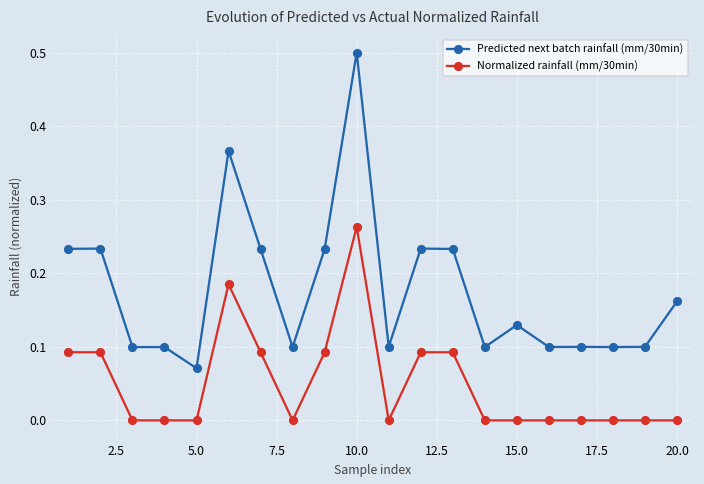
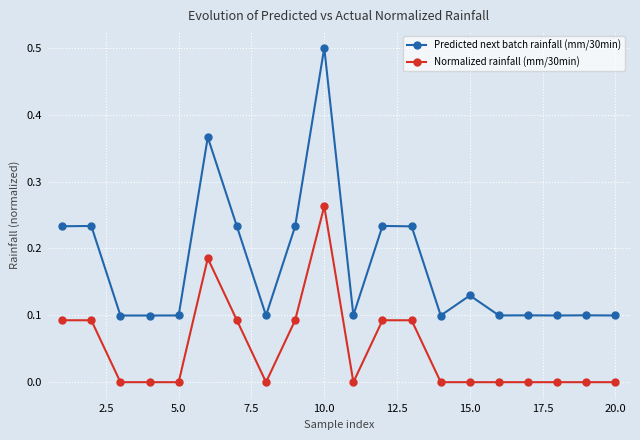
  {
    "Predicted next batch rainfall (mm/30min)": {
-     "5.0": 0.07,
+     "5.0": 0.10,
      "10.0": 0.50,
      "15.0": 0.13,
-     "20.0": 0.16
+     "20.0": 0.10
    },
    "Normalized rainfall (mm/30min)": {
      "5.0": 0.00,
      "10.0": 0.26,
      "15.0": 0.00,
      "20.0": 0.00
    }
  }
